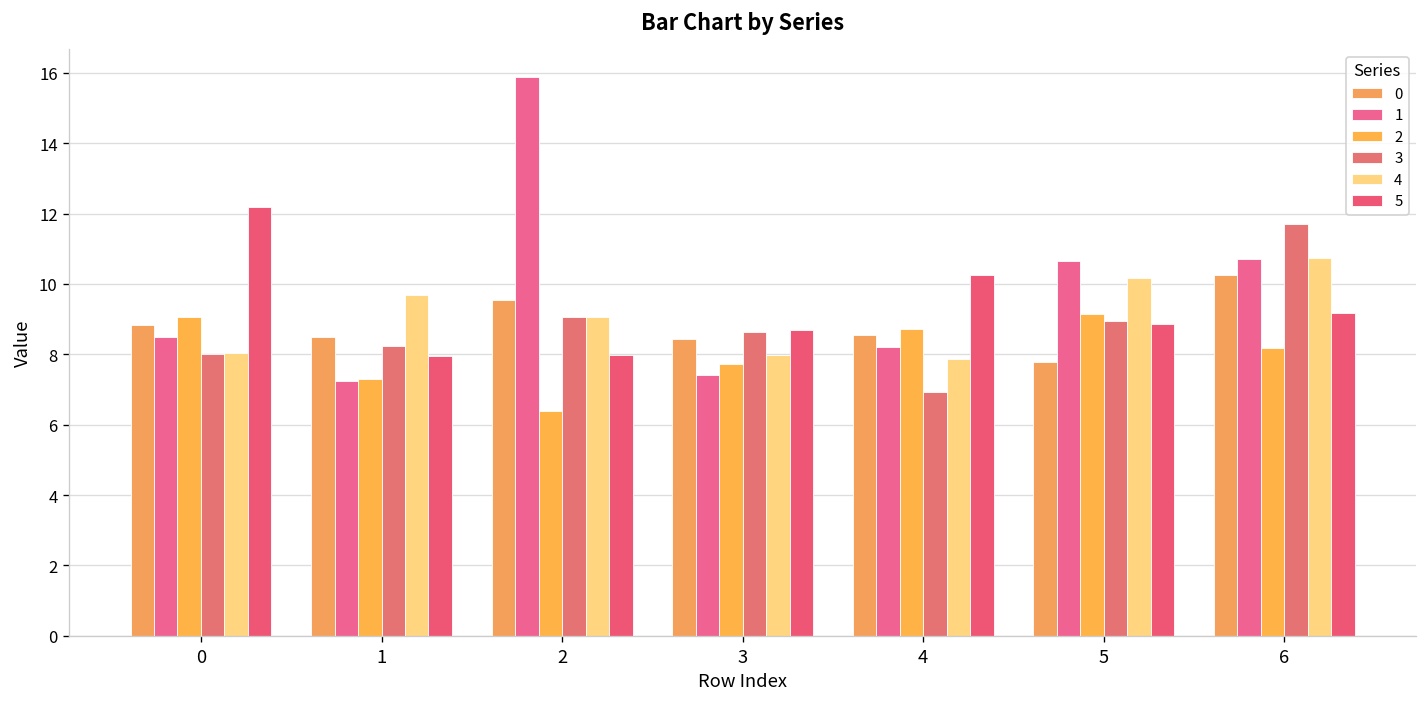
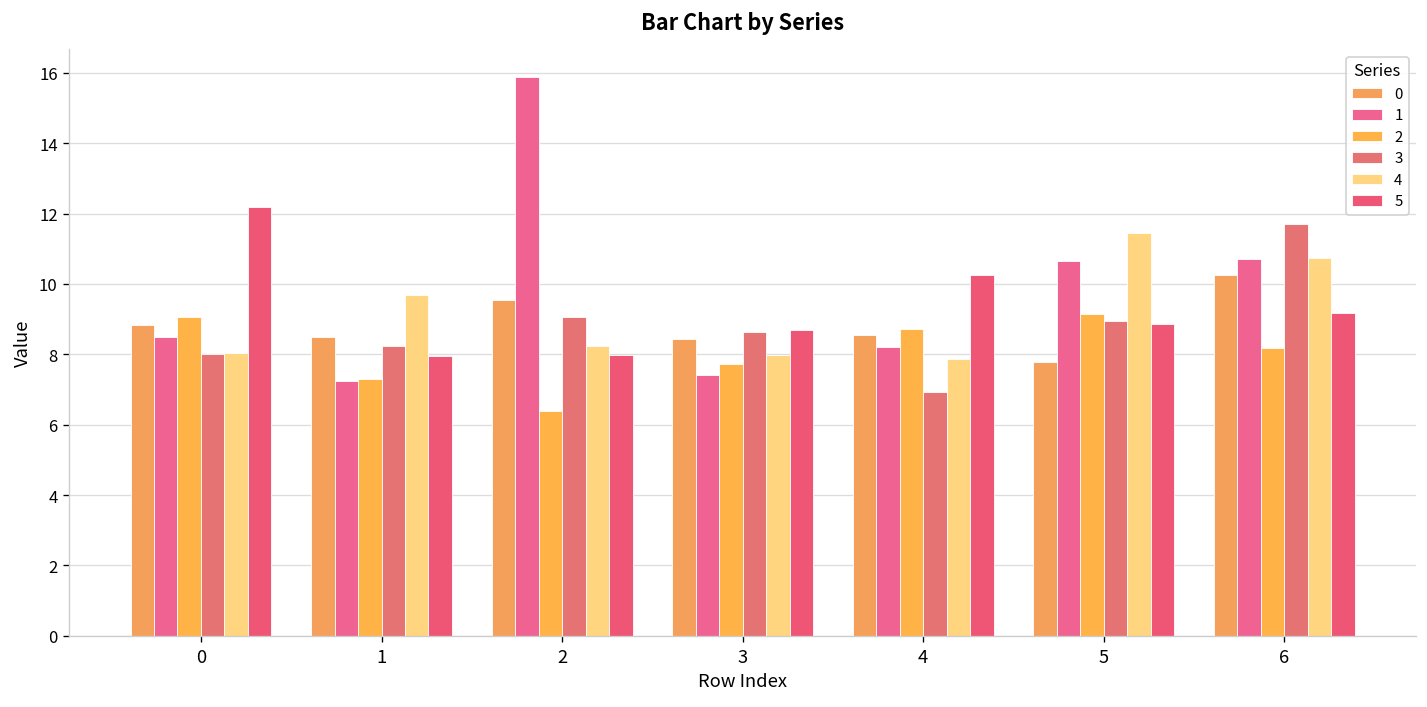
  {
    "4": {
      "0": 8.0,
      "1": 9.7,
-     "2": 9.1,
+     "2": 8.2,
      "3": 8.0,
      "4": 7.9,
-     "5": 10.2,
+     "5": 11.4,
      "6": 10.7
    }
  }
